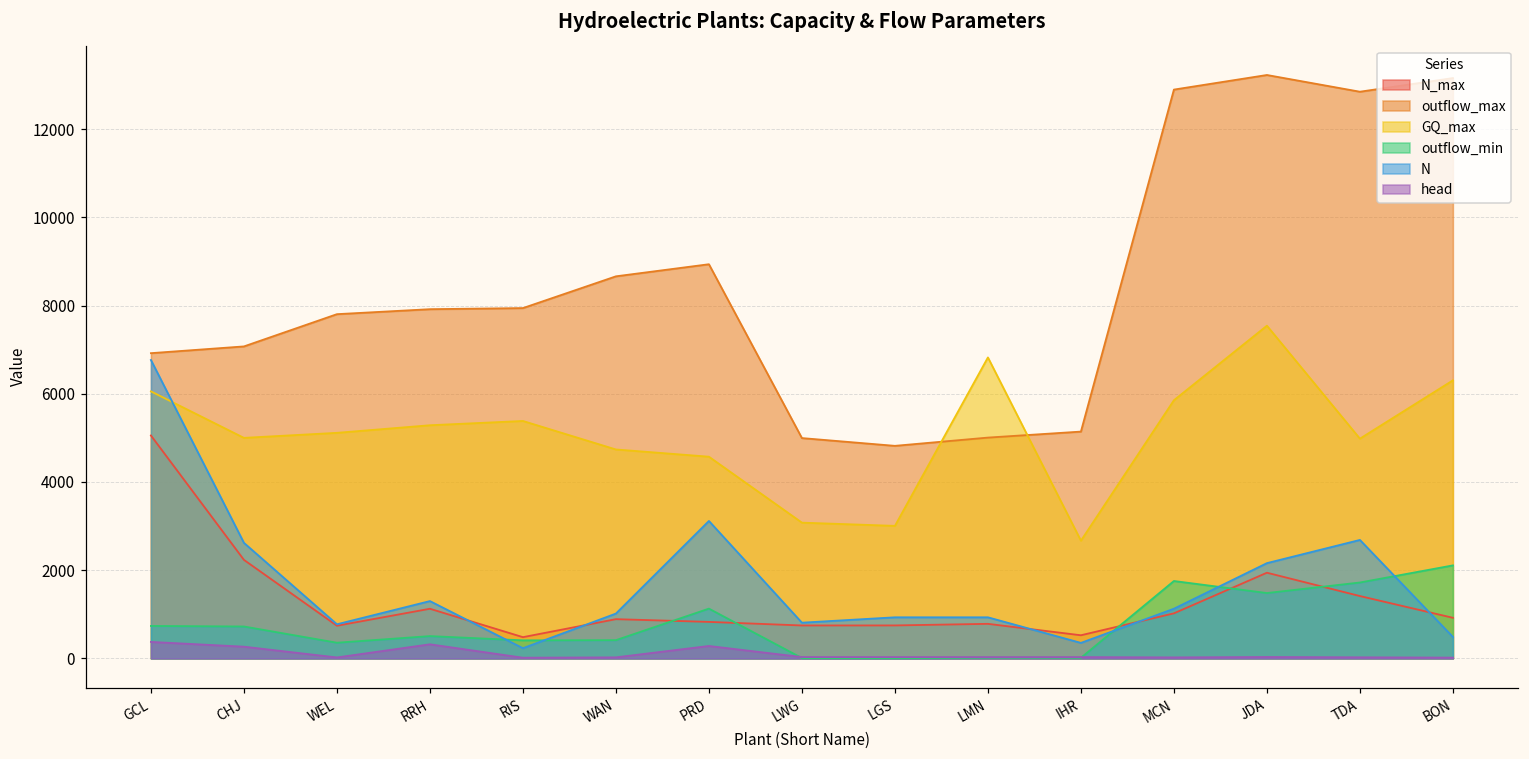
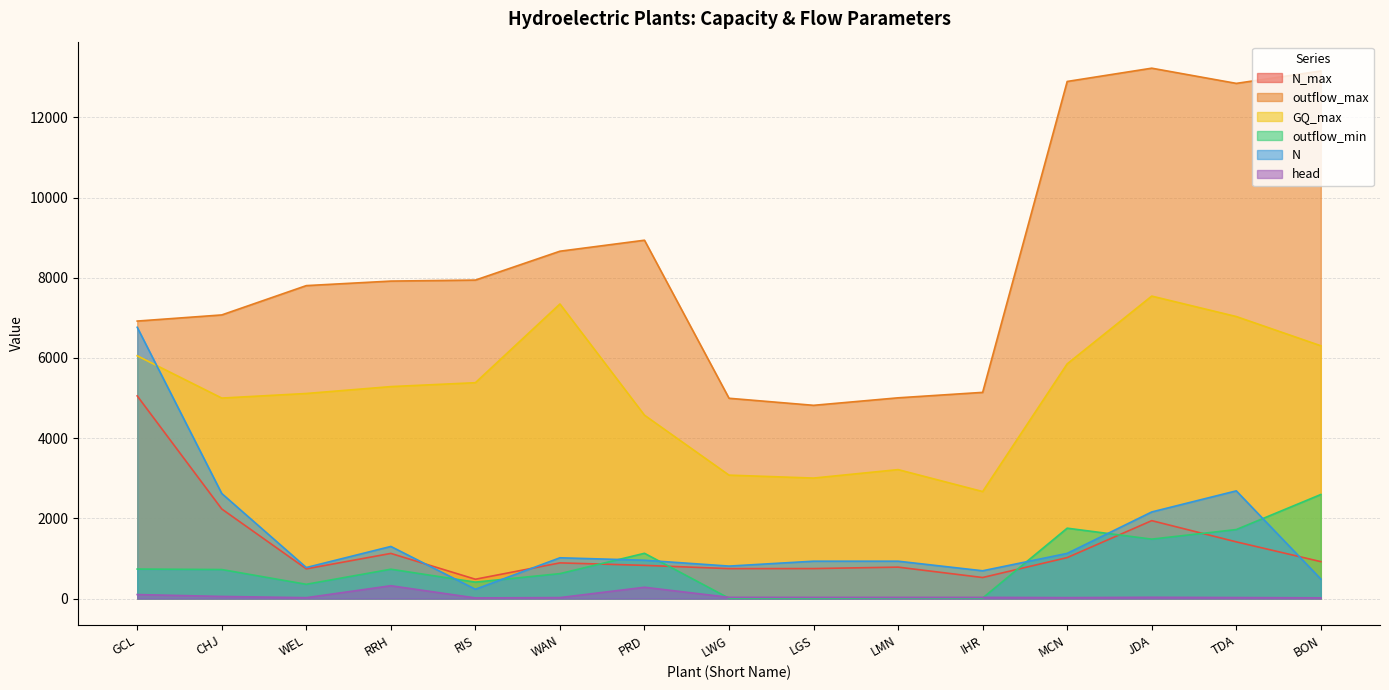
  {
    "GQ_max": {
      "GCL": 6100,
      "CHJ": 5000,
      "WEL": 5100,
      "RRH": 5300,
      "RIS": 5400,
-     "WAN": 4700,
+     "WAN": 7300,
      "PRD": 4600,
      "LWG": 3100,
      "LGS": 3000,
-     "LMN": 6800,
+     "LMN": 3200,
      "IHR": 2700,
      "MCN": 5900,
      "JDA": 7500,
-     "TDA": 5000,
+     "TDA": 7000,
      "BON": 6300
    },
    "outflow_min": {
      "GCL": 700,
      "CHJ": 700,
      "WEL": 400,
-     "RRH": 500,
+     "RRH": 700,
      "RIS": 400,
-     "WAN": 400,
+     "WAN": 600,
      "PRD": 1100,
      "MCN": 1800,
      "JDA": 1500,
      "TDA": 1700,
-     "BON": 2100
+     "BON": 2600
    },
    "N": {
      "GCL": 6800,
      "CHJ": 2600,
      "RRH": 1300,
      "RIS": 200,
      "WAN": 1000,
-     "PRD": 3100,
+     "PRD": 1000,
      "LGS": 900,
      "LMN": 900,
-     "IHR": 400,
+     "IHR": 700,
      "MCN": 1100,
      "JDA": 2200,
      "TDA": 2700,
      "BON": 500
    },
    "head": {
-     "GCL": 400,
-     "CHJ": 300,
+     "GCL": 100,
+     "CHJ": 100,
      "WEL": 0,
      "RRH": 300,
      "RIS": 0,
      "WAN": 0,
      "PRD": 300,
      "MCN": 0,
      "JDA": 0,
      "TDA": 0,
      "BON": 0
    }
  }
